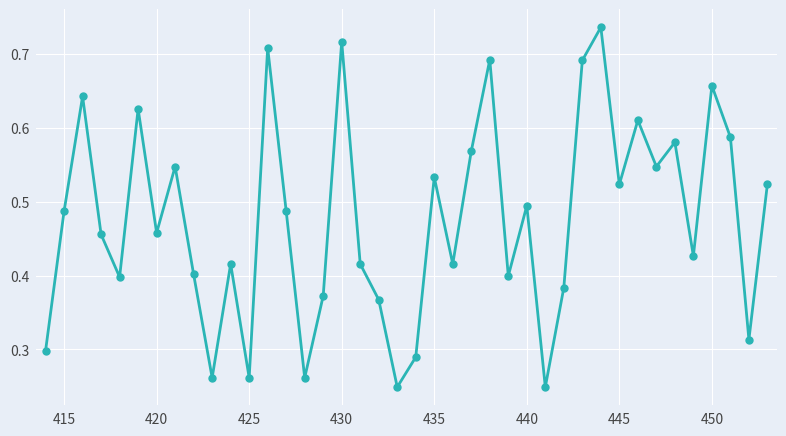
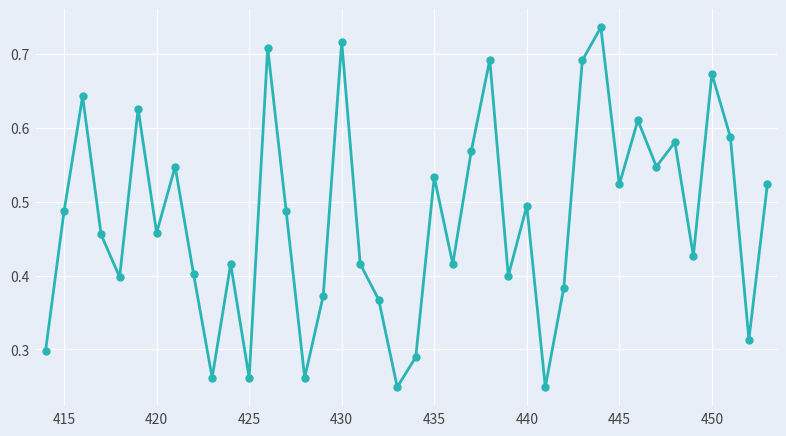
  {
    "415": 0.49,
    "420": 0.46,
    "425": 0.26,
    "430": 0.72,
    "435": 0.53,
    "440": 0.49,
    "445": 0.52,
-   "450": 0.66
+   "450": 0.67
  }
